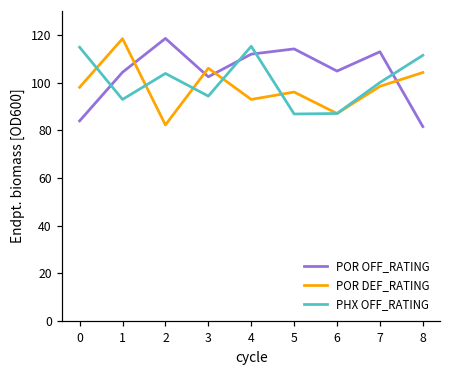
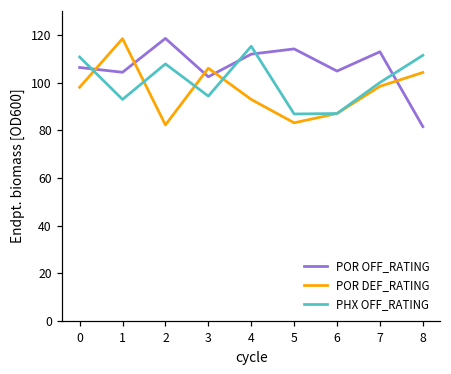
  {
    "POR OFF_RATING": {
-     "0": 84,
+     "0": 106,
      "1": 104,
      "2": 119,
      "3": 102,
      "4": 112,
      "5": 114,
      "6": 105,
      "7": 113,
      "8": 82
    },
    "POR DEF_RATING": {
      "0": 98,
      "1": 118,
      "2": 82,
      "3": 106,
      "4": 93,
-     "5": 96,
+     "5": 83,
      "7": 98,
      "8": 104
    },
    "PHX OFF_RATING": {
-     "0": 115,
+     "0": 111,
      "1": 93,
-     "2": 104,
+     "2": 108,
      "3": 94,
      "4": 115,
      "5": 87,
      "7": 100,
      "8": 111
    }
  }
